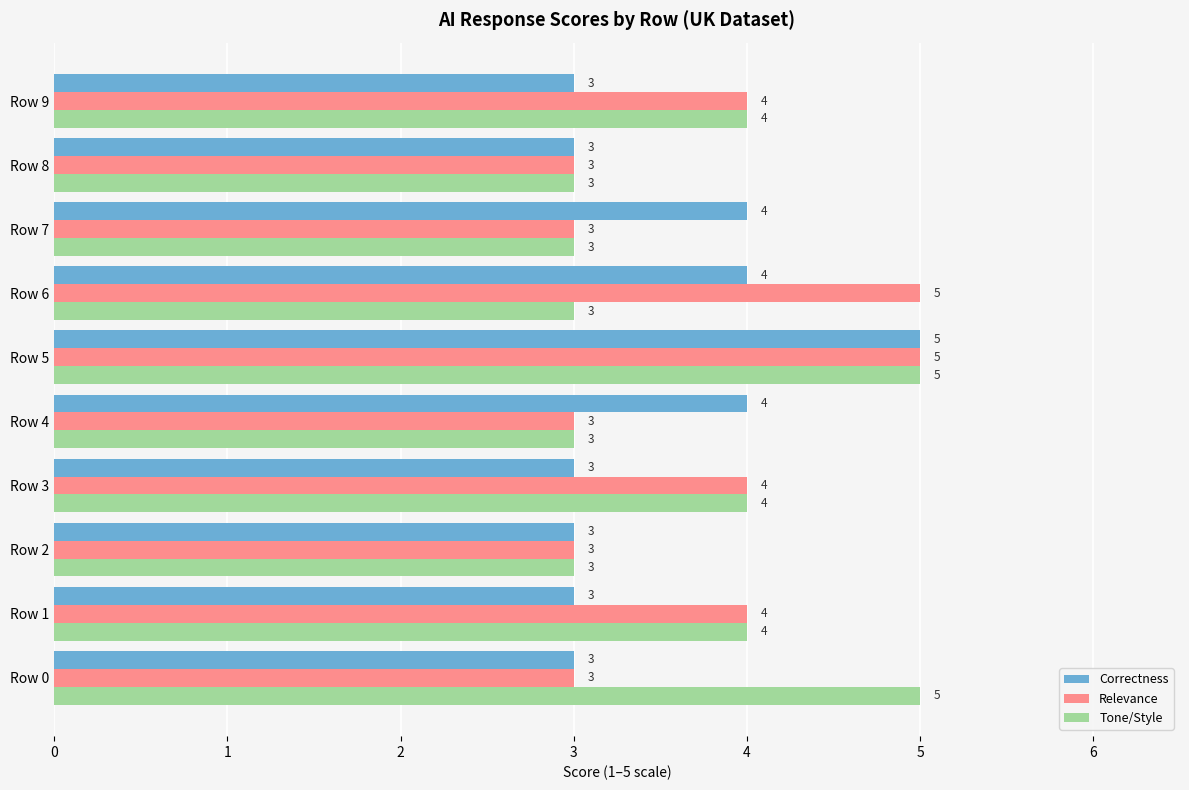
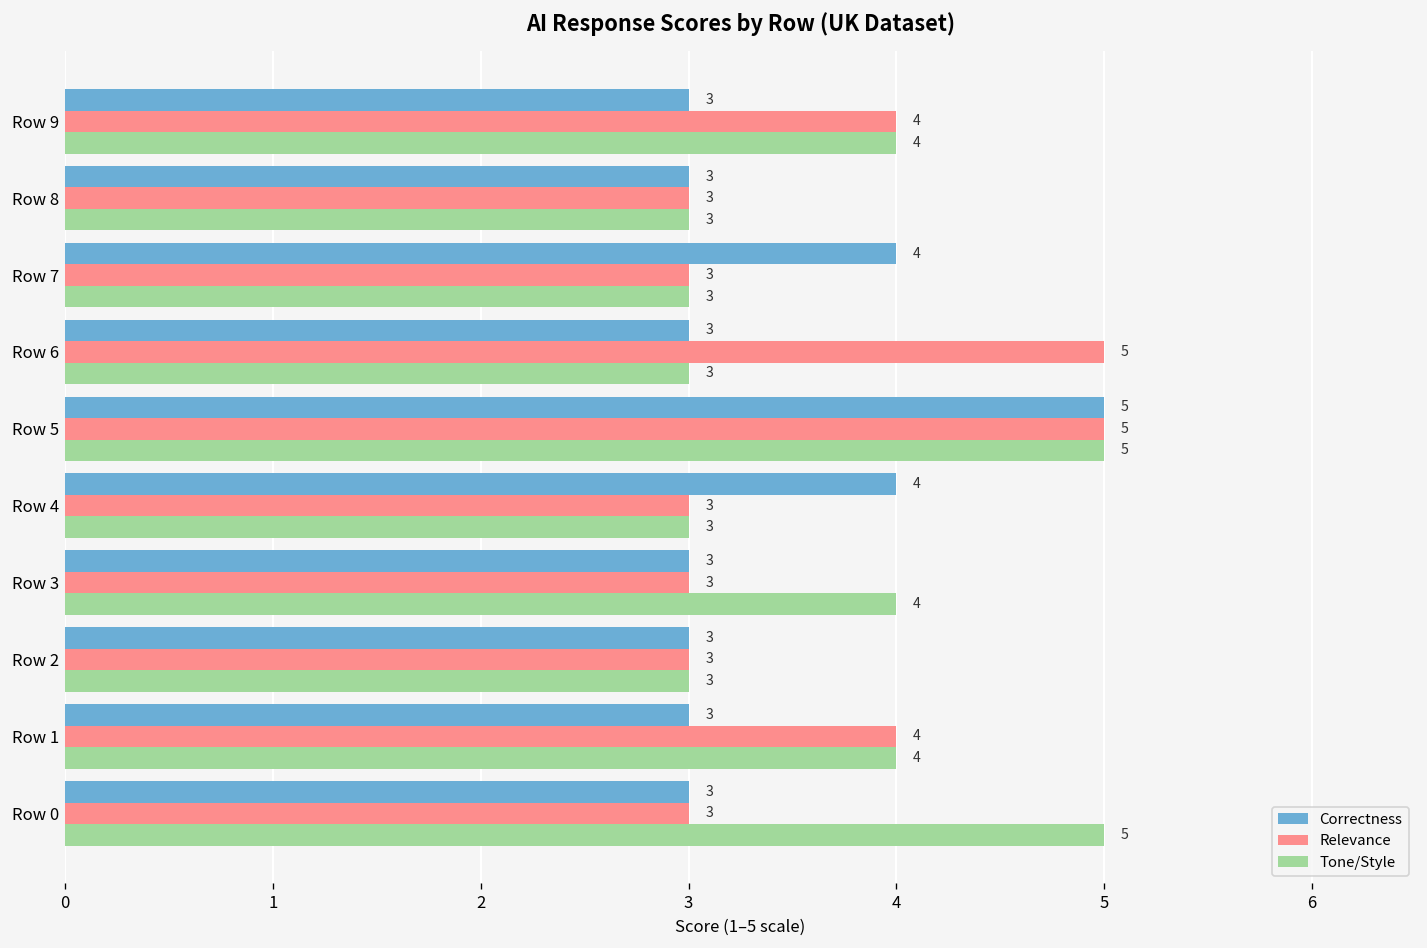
  {
    "Correctness": {
      "Row 9": 3,
      "Row 8": 3,
      "Row 7": 4,
-     "Row 6": 4,
+     "Row 6": 3,
      "Row 5": 5,
      "Row 4": 4,
      "Row 3": 3,
      "Row 2": 3,
      "Row 1": 3,
      "Row 0": 3
    },
    "Relevance": {
      "Row 9": 4,
      "Row 8": 3,
      "Row 7": 3,
      "Row 6": 5,
      "Row 5": 5,
      "Row 4": 3,
-     "Row 3": 4,
+     "Row 3": 3,
      "Row 2": 3,
      "Row 1": 4,
      "Row 0": 3
    },
    "Tone/Style": {
      "Row 9": 4,
      "Row 8": 3,
      "Row 7": 3,
      "Row 6": 3,
      "Row 5": 5,
      "Row 4": 3,
      "Row 3": 4,
      "Row 2": 3,
      "Row 1": 4,
      "Row 0": 5
    }
  }
